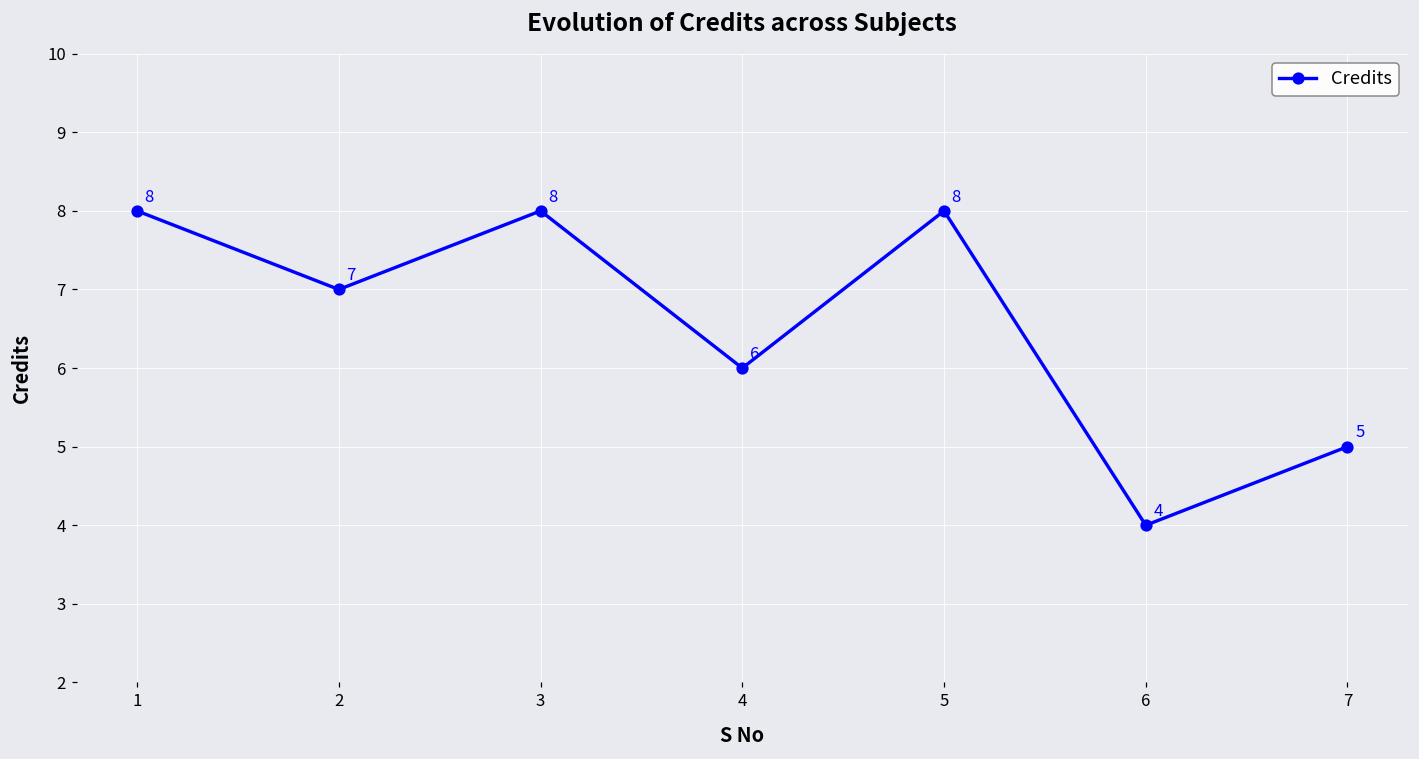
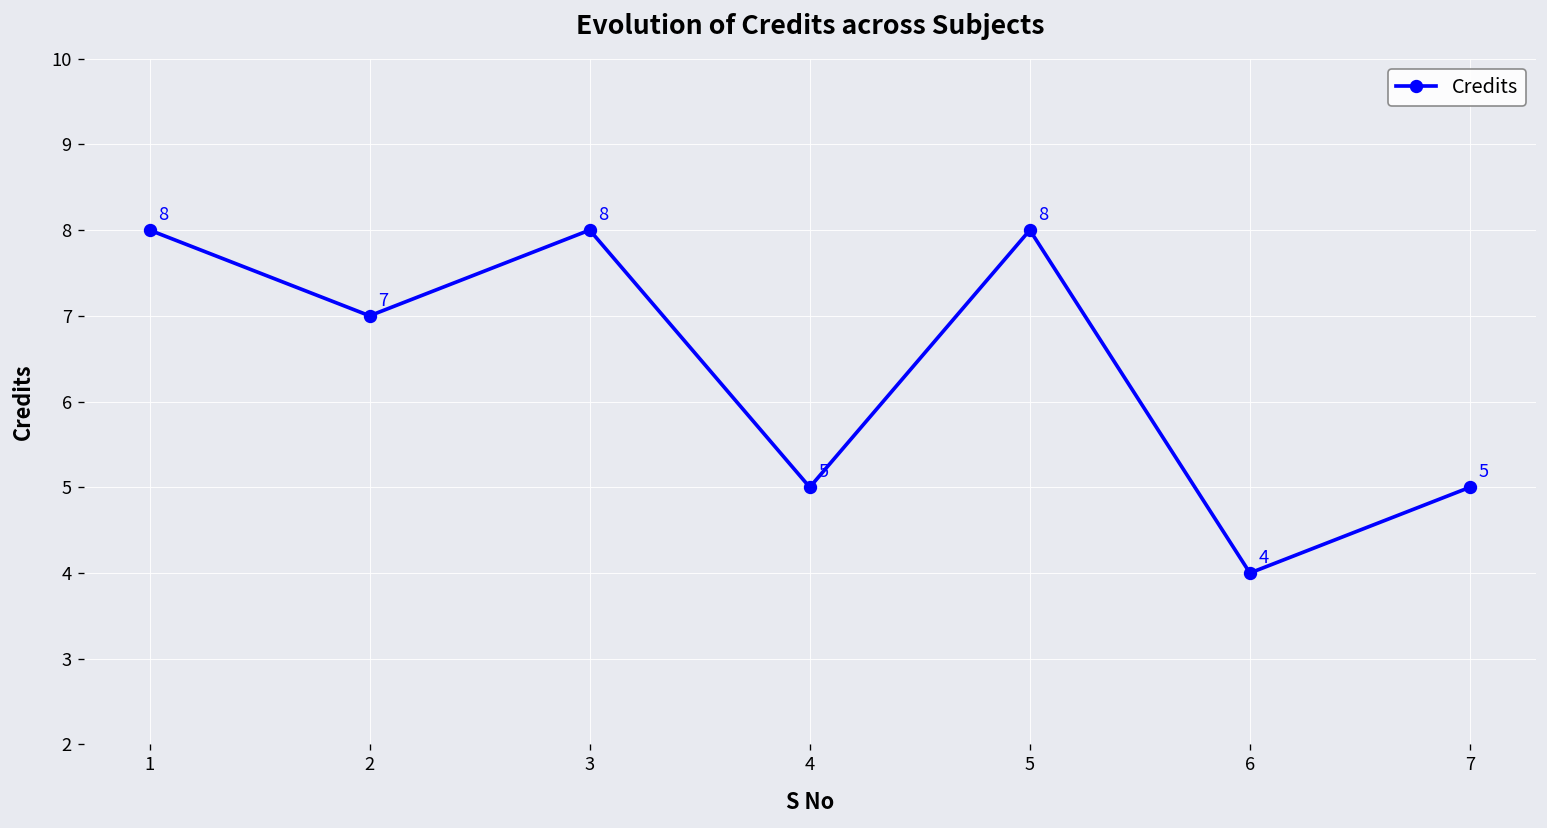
  {
    "1": 8,
    "2": 7,
    "3": 8,
-   "4": 6,
+   "4": 5,
    "5": 8,
    "6": 4,
    "7": 5
  }
